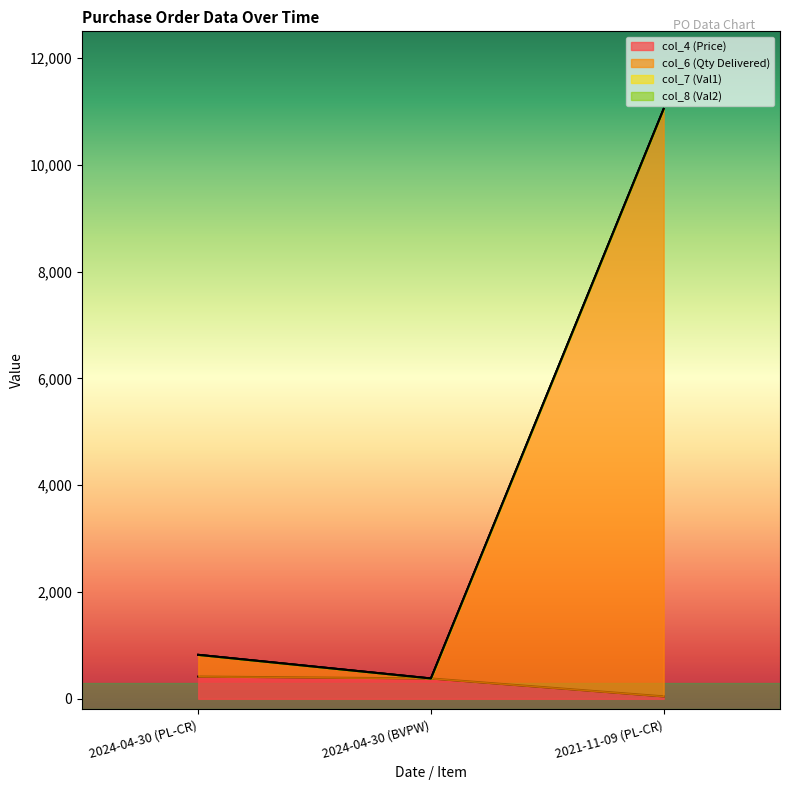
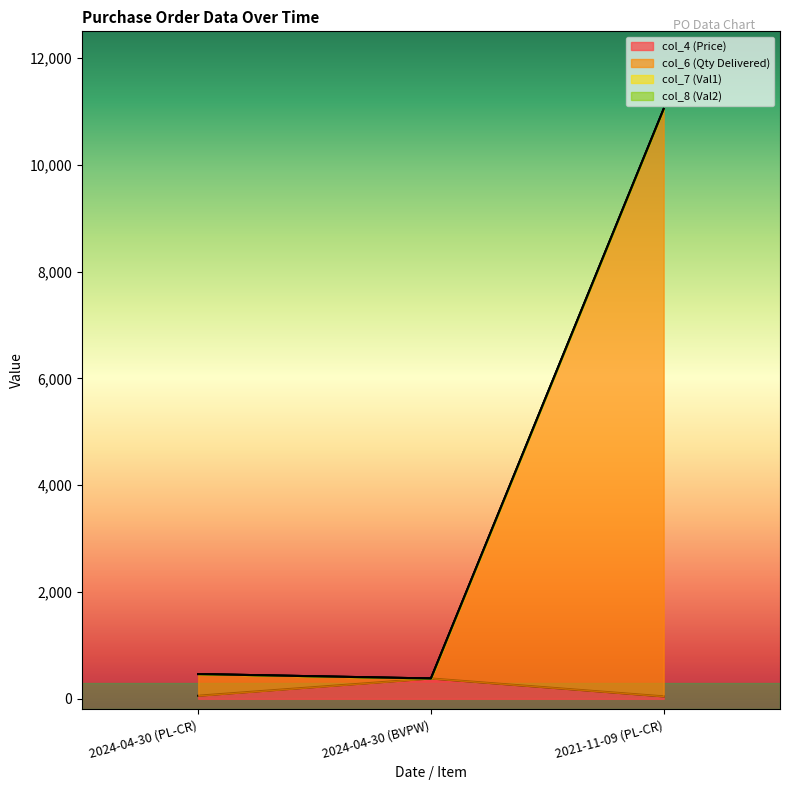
  {
    "col_4 (Price)": {
-     "2024-04-30 (PL-CR)": 400,
+     "2024-04-30 (PL-CR)": 100,
      "2021-11-09 (PL-CR)": 0
    }
  }
